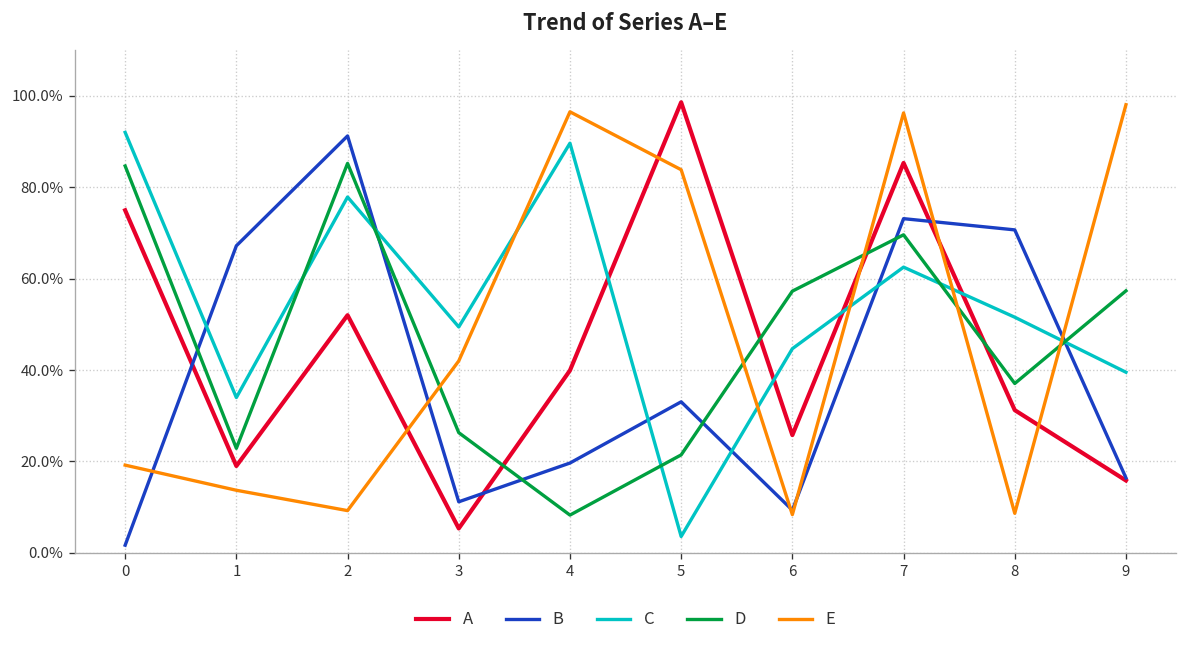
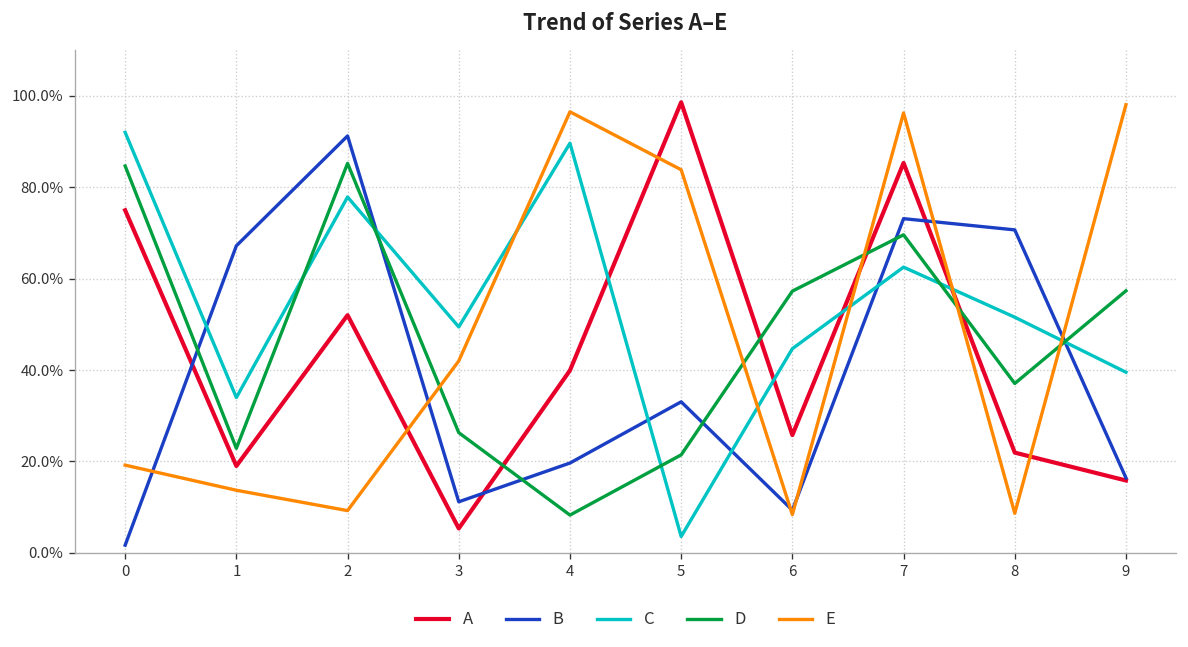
  {
    "A": {
      "0": "75%",
      "1": "19%",
      "2": "52%",
      "3": "5%",
      "4": "40%",
      "5": "99%",
      "6": "26%",
      "7": "85%",
-     "8": "31%"
+     "8": "22%"
    },
    "B": {
      "0": "2%",
      "1": "67%",
      "2": "91%",
      "3": "11%",
      "4": "20%",
      "5": "33%",
      "6": "9%",
      "7": "73%",
      "8": "71%"
    },
    "C": {
      "0": "92%",
      "1": "34%",
      "2": "78%",
      "3": "49%",
      "4": "90%",
      "5": "4%",
      "6": "45%",
      "7": "62%",
      "8": "52%",
      "9": "40%"
    },
    "D": {
      "0": "85%",
      "1": "23%",
      "2": "85%",
      "3": "26%",
      "4": "8%",
      "5": "21%",
      "6": "57%",
      "7": "70%",
      "8": "37%",
      "9": "57%"
    },
    "E": {
      "0": "19%",
      "1": "14%",
      "2": "9%",
      "3": "42%",
      "4": "96%",
      "5": "84%",
      "6": "8%",
      "7": "96%",
      "8": "9%",
      "9": "98%"
    }
  }
